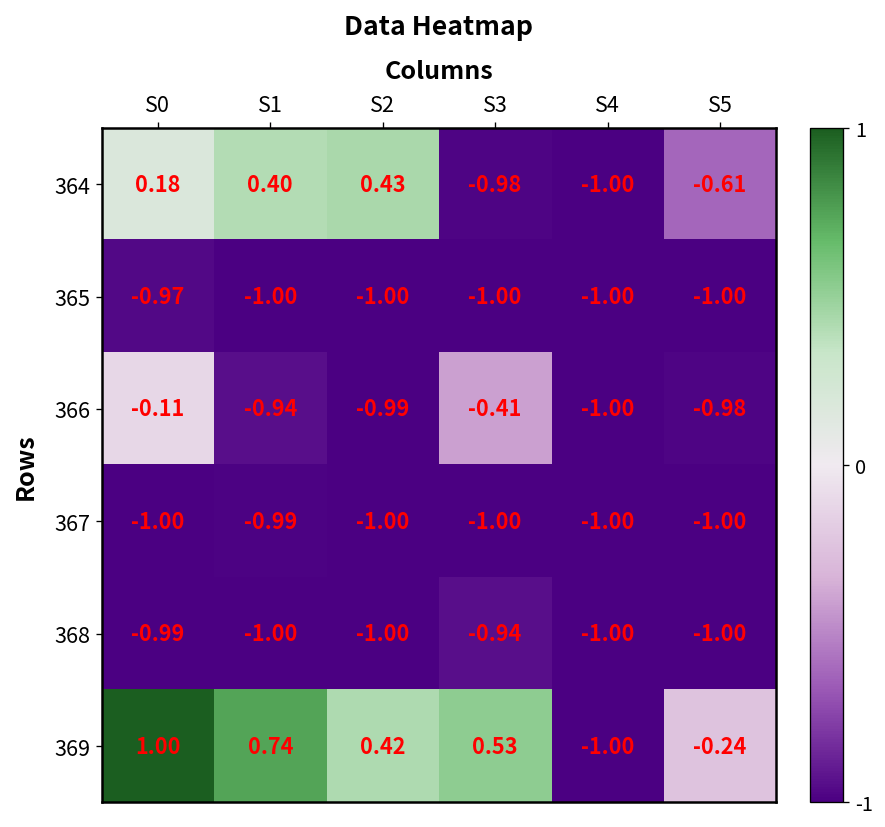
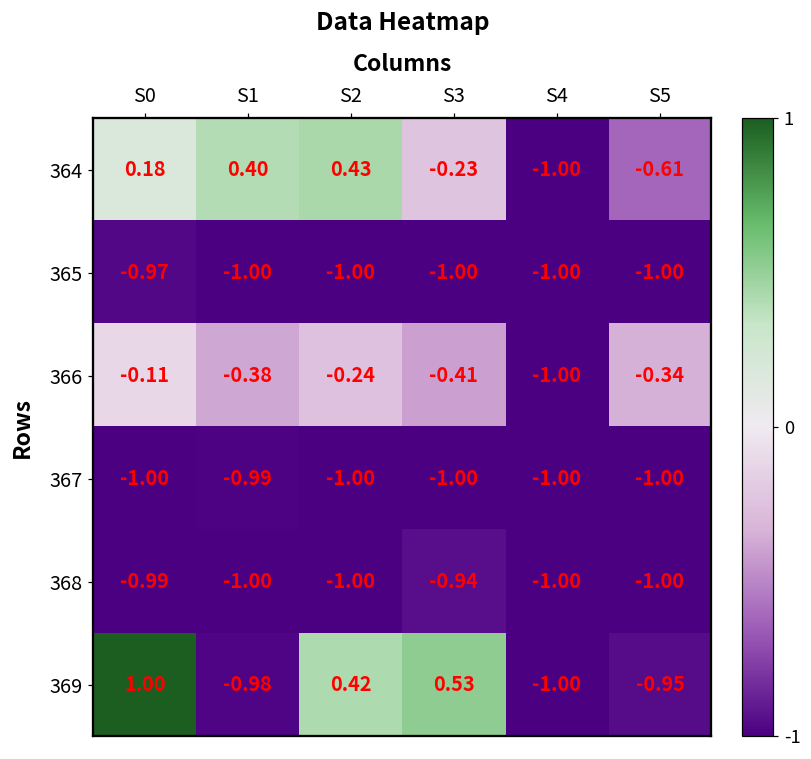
  {
    "364": {
      "S0": 0.18,
      "S1": 0.40,
      "S2": 0.43,
-     "S3": -0.98,
+     "S3": -0.23,
      "S4": -1.00,
      "S5": -0.61
    },
    "365": {
      "S0": -0.97,
      "S1": -1.00,
      "S2": -1.00,
      "S3": -1.00,
      "S4": -1.00,
      "S5": -1.00
    },
    "366": {
      "S0": -0.11,
-     "S1": -0.94,
-     "S2": -0.99,
+     "S1": -0.38,
+     "S2": -0.24,
      "S3": -0.41,
      "S4": -1.00,
-     "S5": -0.98
+     "S5": -0.34
    },
    "367": {
      "S0": -1.00,
      "S1": -0.99,
      "S2": -1.00,
      "S3": -1.00,
      "S4": -1.00,
      "S5": -1.00
    },
    "368": {
      "S0": -0.99,
      "S1": -1.00,
      "S2": -1.00,
      "S3": -0.94,
      "S4": -1.00,
      "S5": -1.00
    },
    "369": {
      "S0": 1.00,
-     "S1": 0.74,
+     "S1": -0.98,
      "S2": 0.42,
      "S3": 0.53,
      "S4": -1.00,
-     "S5": -0.24
+     "S5": -0.95
    }
  }
